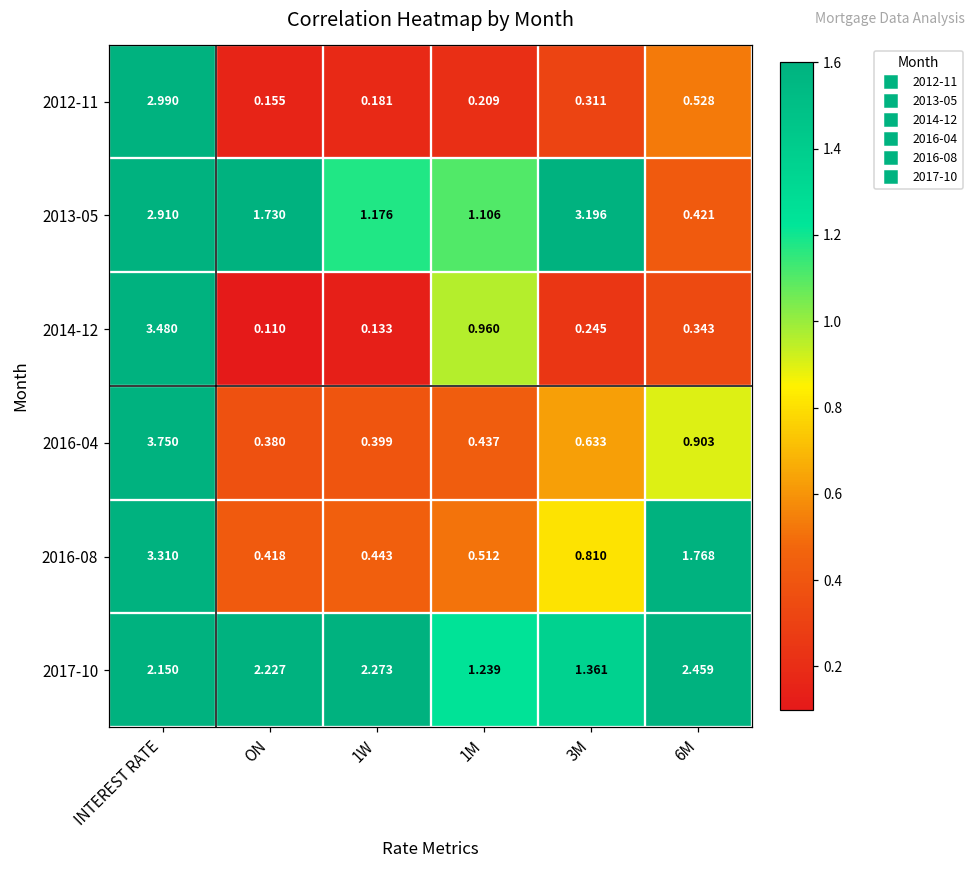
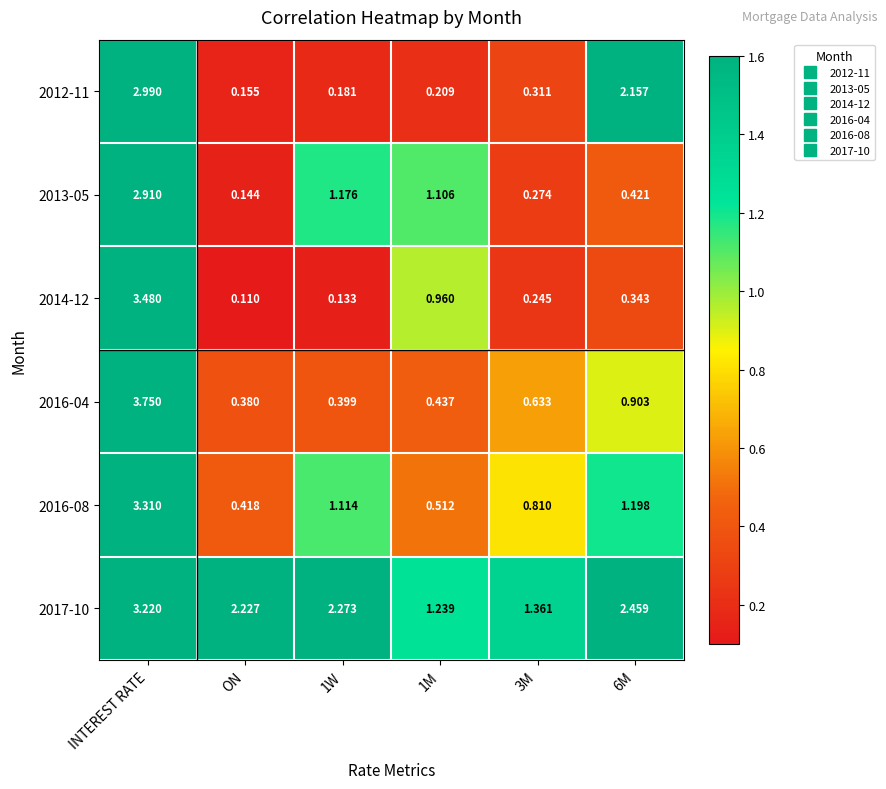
  {
    "2012-11": {
      "INTEREST RATE": 2.990,
      "ON": 0.155,
      "1W": 0.181,
      "1M": 0.209,
      "3M": 0.311,
-     "6M": 0.528
+     "6M": 2.157
    },
    "2013-05": {
      "INTEREST RATE": 2.910,
-     "ON": 1.730,
+     "ON": 0.144,
      "1W": 1.176,
      "1M": 1.106,
-     "3M": 3.196,
+     "3M": 0.274,
      "6M": 0.421
    },
    "2014-12": {
      "INTEREST RATE": 3.480,
      "ON": 0.110,
      "1W": 0.133,
      "1M": 0.960,
      "3M": 0.245,
      "6M": 0.343
    },
    "2016-04": {
      "INTEREST RATE": 3.750,
      "ON": 0.380,
      "1W": 0.399,
      "1M": 0.437,
      "3M": 0.633,
      "6M": 0.903
    },
    "2016-08": {
      "INTEREST RATE": 3.310,
      "ON": 0.418,
-     "1W": 0.443,
+     "1W": 1.114,
      "1M": 0.512,
      "3M": 0.810,
-     "6M": 1.768
+     "6M": 1.198
    },
    "2017-10": {
-     "INTEREST RATE": 2.150,
+     "INTEREST RATE": 3.220,
      "ON": 2.227,
      "1W": 2.273,
      "1M": 1.239,
      "3M": 1.361,
      "6M": 2.459
    }
  }
